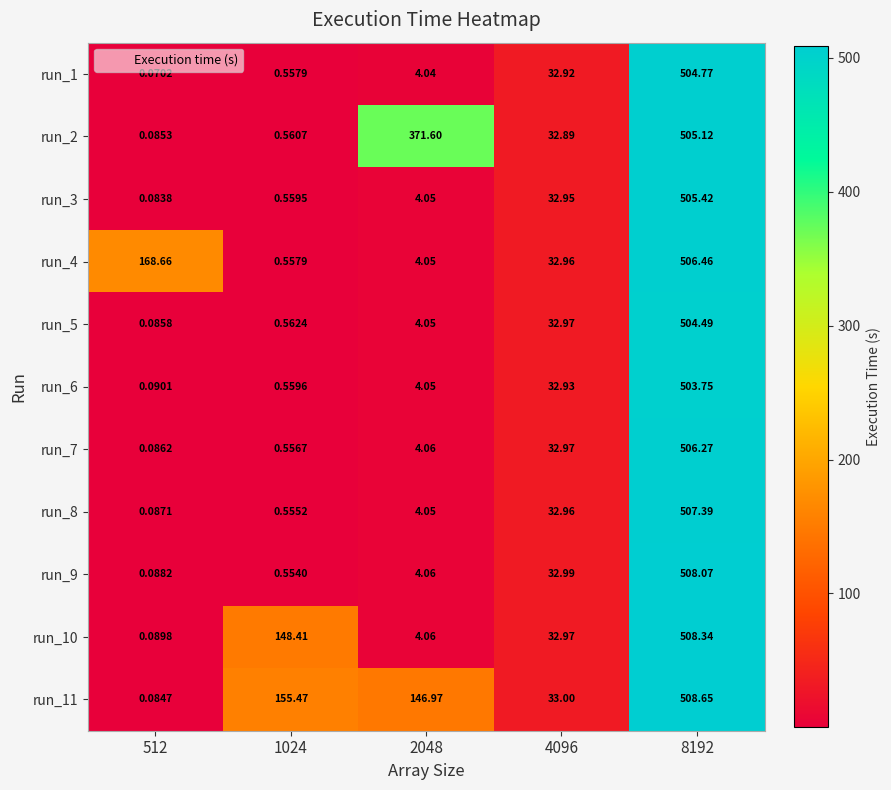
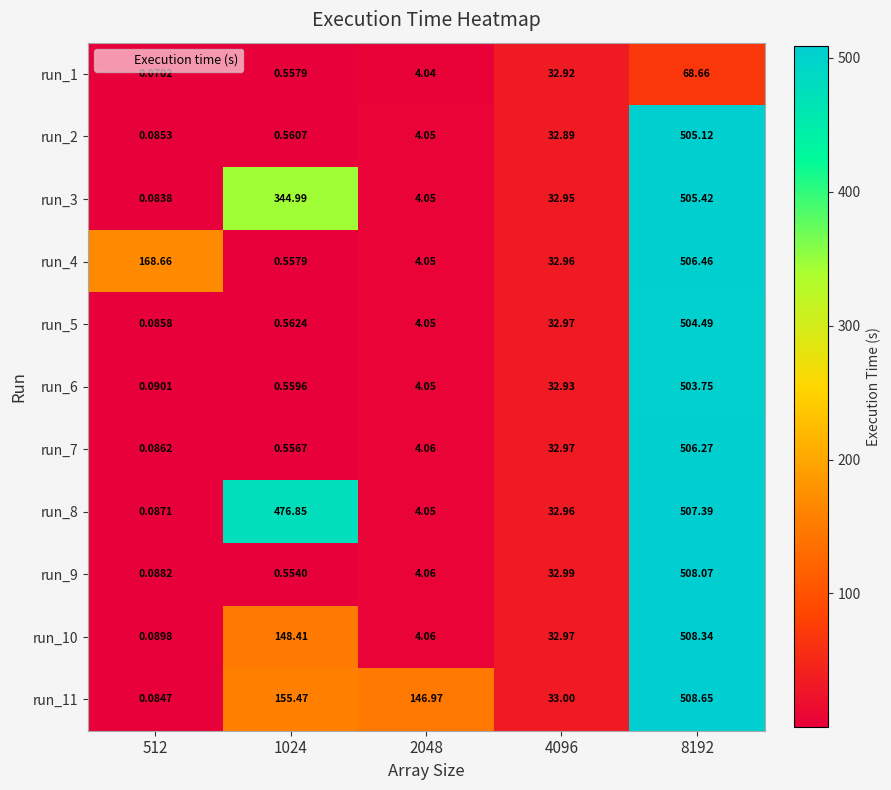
  {
    "run_1": {
      "1024": 0.5579,
      "2048": 4.04,
      "4096": 32.92,
-     "8192": 504.77
+     "8192": 68.66
    },
    "run_2": {
      "512": 0.0853,
      "1024": 0.5607,
-     "2048": 371.60,
+     "2048": 4.05,
      "4096": 32.89,
      "8192": 505.12
    },
    "run_3": {
      "512": 0.0838,
-     "1024": 0.5595,
+     "1024": 344.99,
      "2048": 4.05,
      "4096": 32.95,
      "8192": 505.42
    },
    "run_4": {
      "512": 168.66,
      "1024": 0.5579,
      "2048": 4.05,
      "4096": 32.96,
      "8192": 506.46
    },
    "run_5": {
      "512": 0.0858,
      "1024": 0.5624,
      "2048": 4.05,
      "4096": 32.97,
      "8192": 504.49
    },
    "run_6": {
      "512": 0.0901,
      "1024": 0.5596,
      "2048": 4.05,
      "4096": 32.93,
      "8192": 503.75
    },
    "run_7": {
      "512": 0.0862,
      "1024": 0.5567,
      "2048": 4.06,
      "4096": 32.97,
      "8192": 506.27
    },
    "run_8": {
      "512": 0.0871,
-     "1024": 0.5552,
+     "1024": 476.85,
      "2048": 4.05,
      "4096": 32.96,
      "8192": 507.39
    },
    "run_9": {
      "512": 0.0882,
      "1024": 0.5540,
      "2048": 4.06,
      "4096": 32.99,
      "8192": 508.07
    },
    "run_10": {
      "512": 0.0898,
      "1024": 148.41,
      "2048": 4.06,
      "4096": 32.97,
      "8192": 508.34
    },
    "run_11": {
      "512": 0.0847,
      "1024": 155.47,
      "2048": 146.97,
      "4096": 33.00,
      "8192": 508.65
    }
  }
